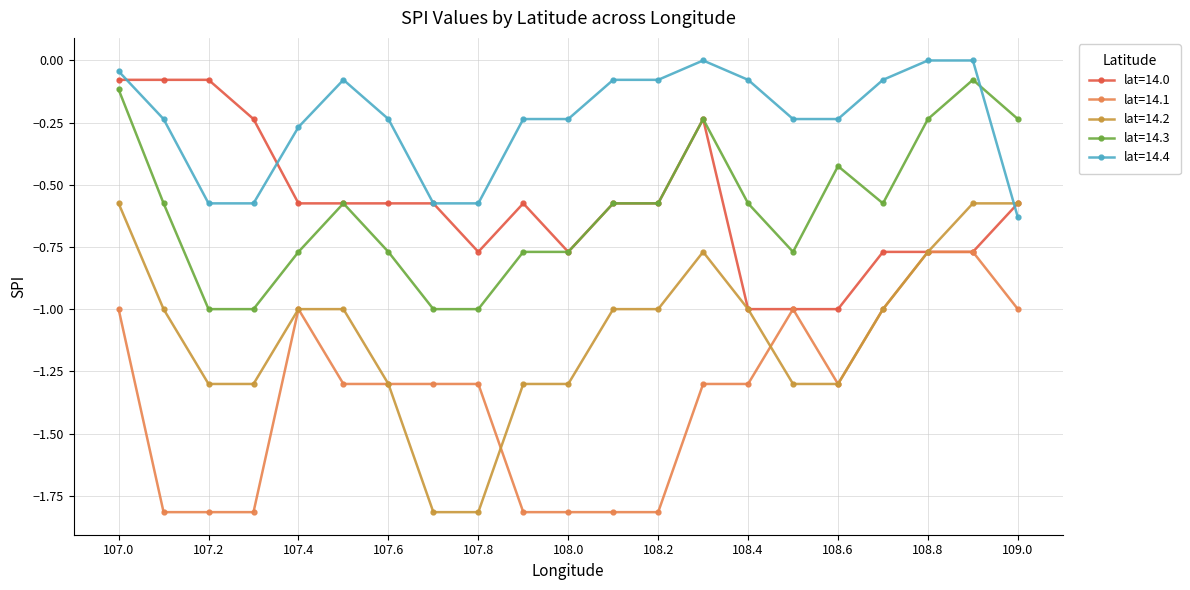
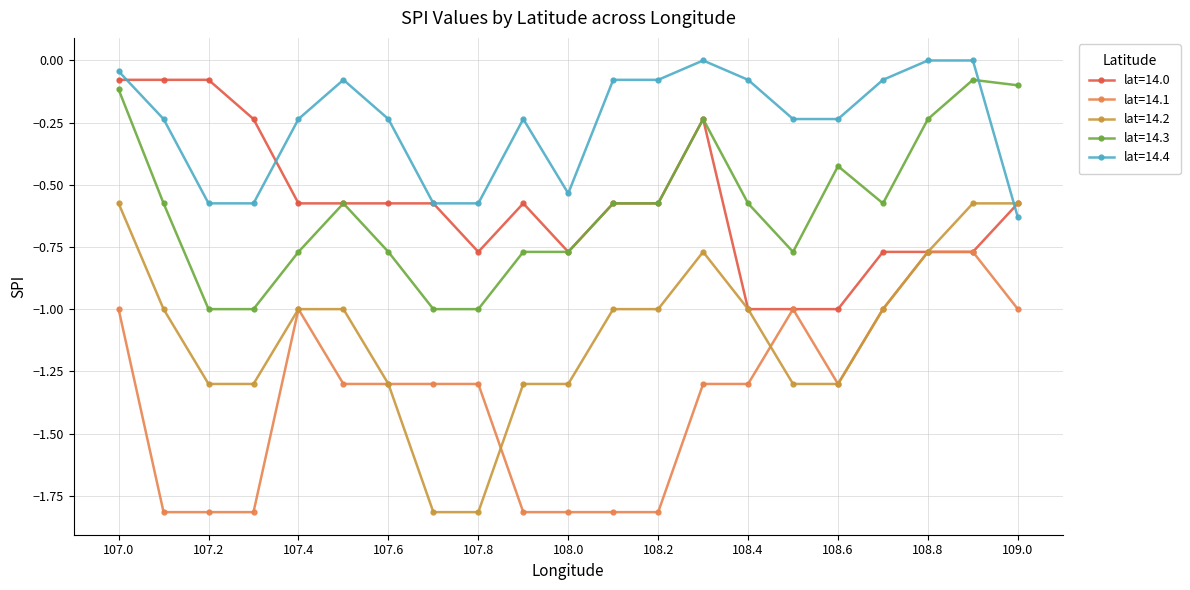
  {
    "lat=14.3": {
      "107.0": -0.12,
      "107.2": -1.00,
      "107.4": -0.77,
      "107.6": -0.77,
      "107.8": -1.00,
      "108.4": -0.57,
      "108.6": -0.42,
      "108.8": -0.24,
-     "109.0": -0.24
+     "109.0": -0.10
    },
    "lat=14.4": {
      "107.0": -0.04,
      "107.2": -0.57,
-     "107.4": -0.27,
+     "107.4": -0.24,
      "107.6": -0.24,
      "107.8": -0.57,
-     "108.0": -0.24,
+     "108.0": -0.53,
      "108.2": -0.08,
      "108.4": -0.08,
      "108.6": -0.24,
      "108.8": 0.00,
      "109.0": -0.63
    }
  }
